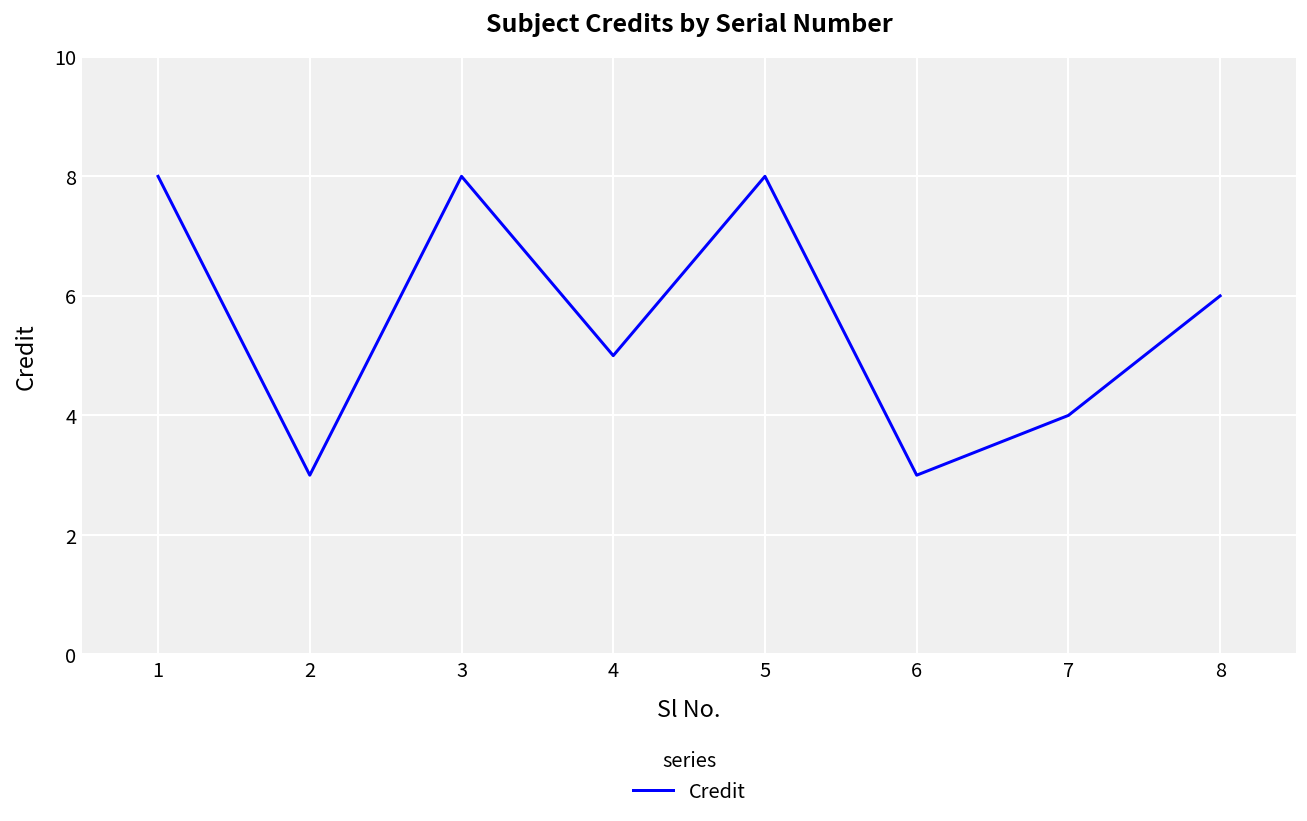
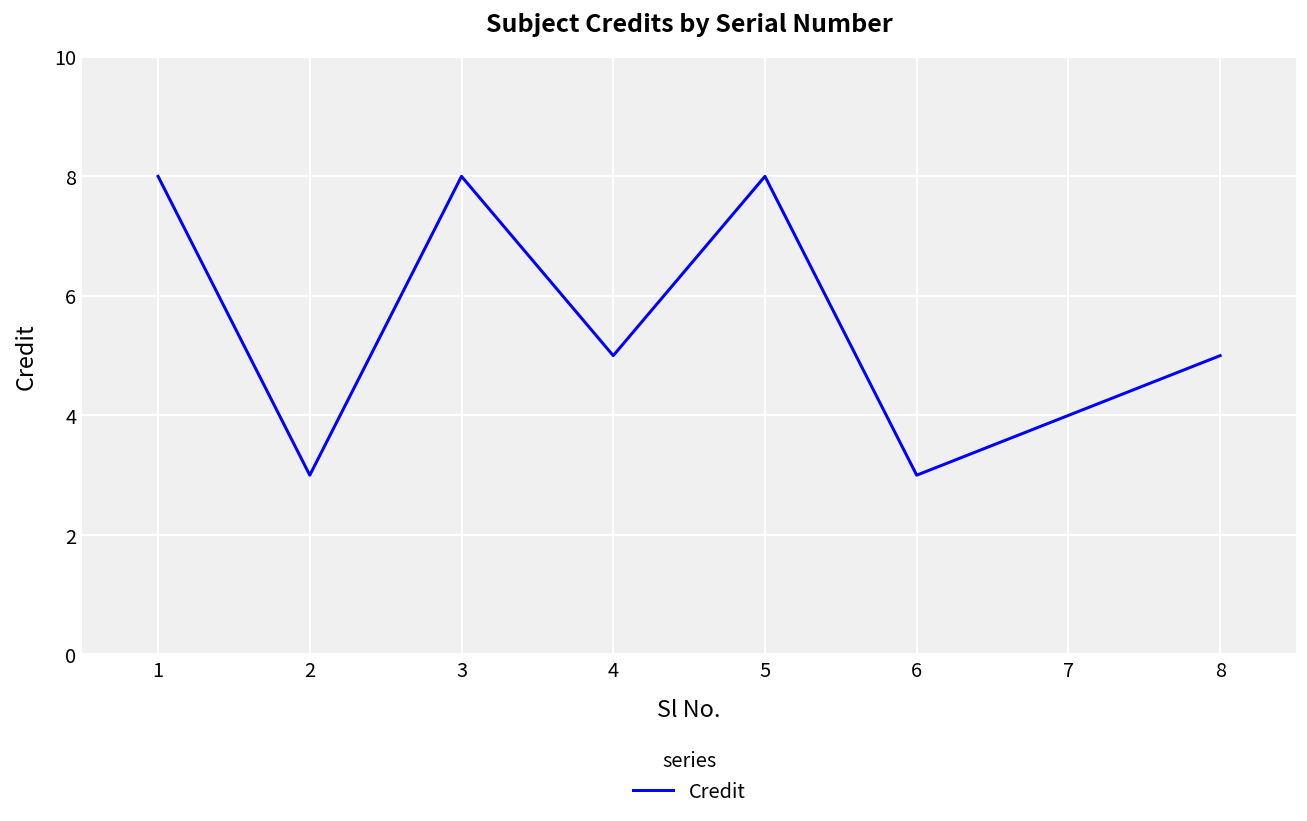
  {
    "1": 8,
    "2": 3,
    "3": 8,
    "4": 5,
    "5": 8,
    "6": 3,
    "7": 4,
-   "8": 6
+   "8": 5
  }
